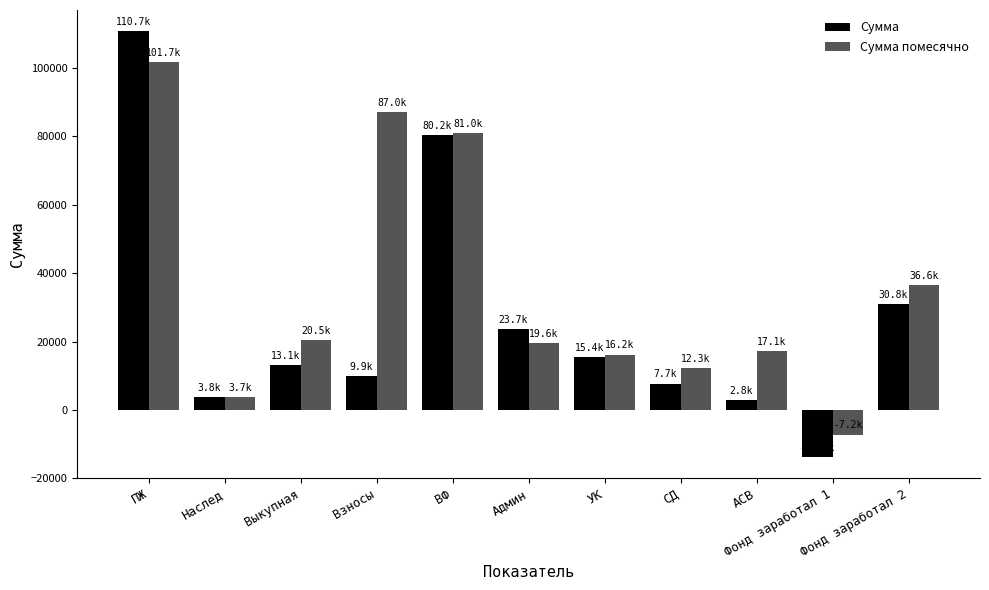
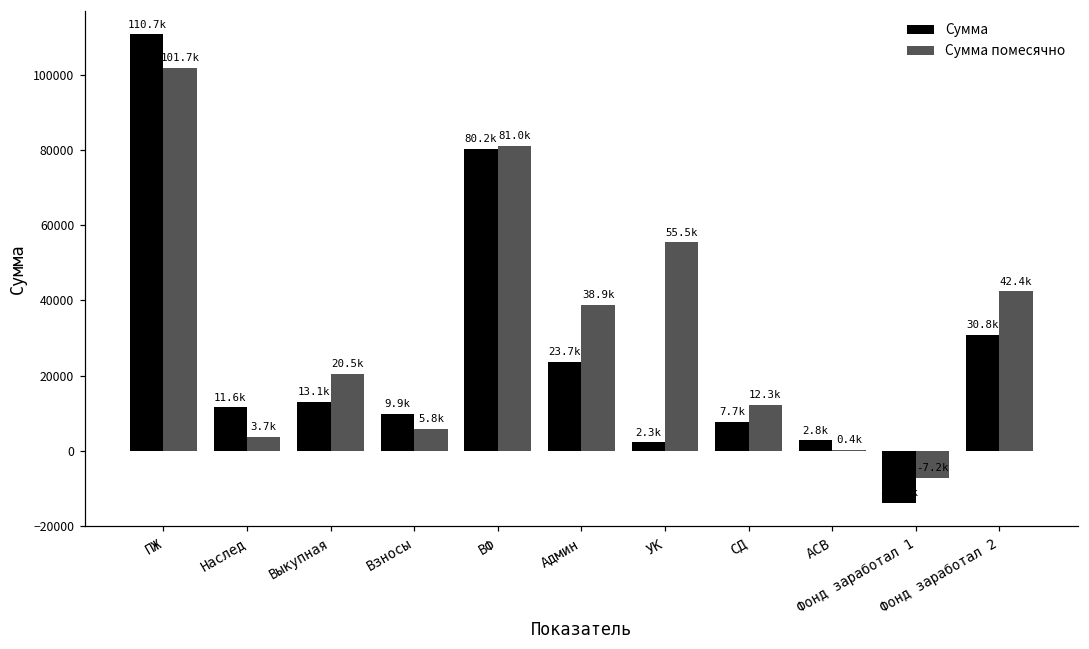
  {
    "Сумма": {
      "ПЖ": "110.7k",
-     "Наслед": "3.8k",
+     "Наслед": "11.6k",
      "Выкупная": "13.1k",
      "Взносы": "9.9k",
      "ВФ": "80.2k",
      "Админ": "23.7k",
-     "УК": "15.4k",
+     "УК": "2.3k",
      "СД": "7.7k",
      "АСВ": "2.8k",
      "Фонд заработал 2": "30.8k"
    },
    "Сумма помесячно": {
      "ПЖ": "101.7k",
      "Наслед": "3.7k",
      "Выкупная": "20.5k",
-     "Взносы": "87.0k",
+     "Взносы": "5.8k",
      "ВФ": "81.0k",
-     "Админ": "19.6k",
-     "УК": "16.2k",
+     "Админ": "38.9k",
+     "УК": "55.5k",
      "СД": "12.3k",
-     "АСВ": "17.1k",
+     "АСВ": "0.4k",
      "Фонд заработал 1": "-7.2k",
-     "Фонд заработал 2": "36.6k"
+     "Фонд заработал 2": "42.4k"
    }
  }
